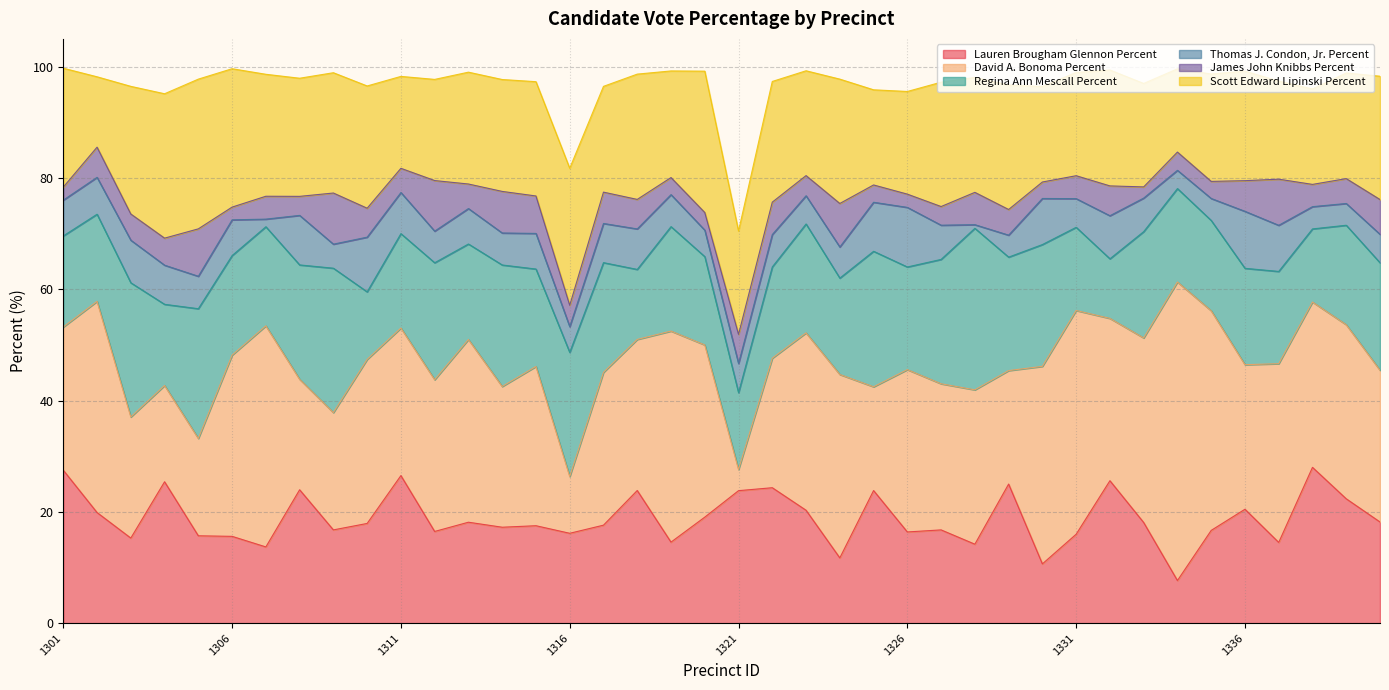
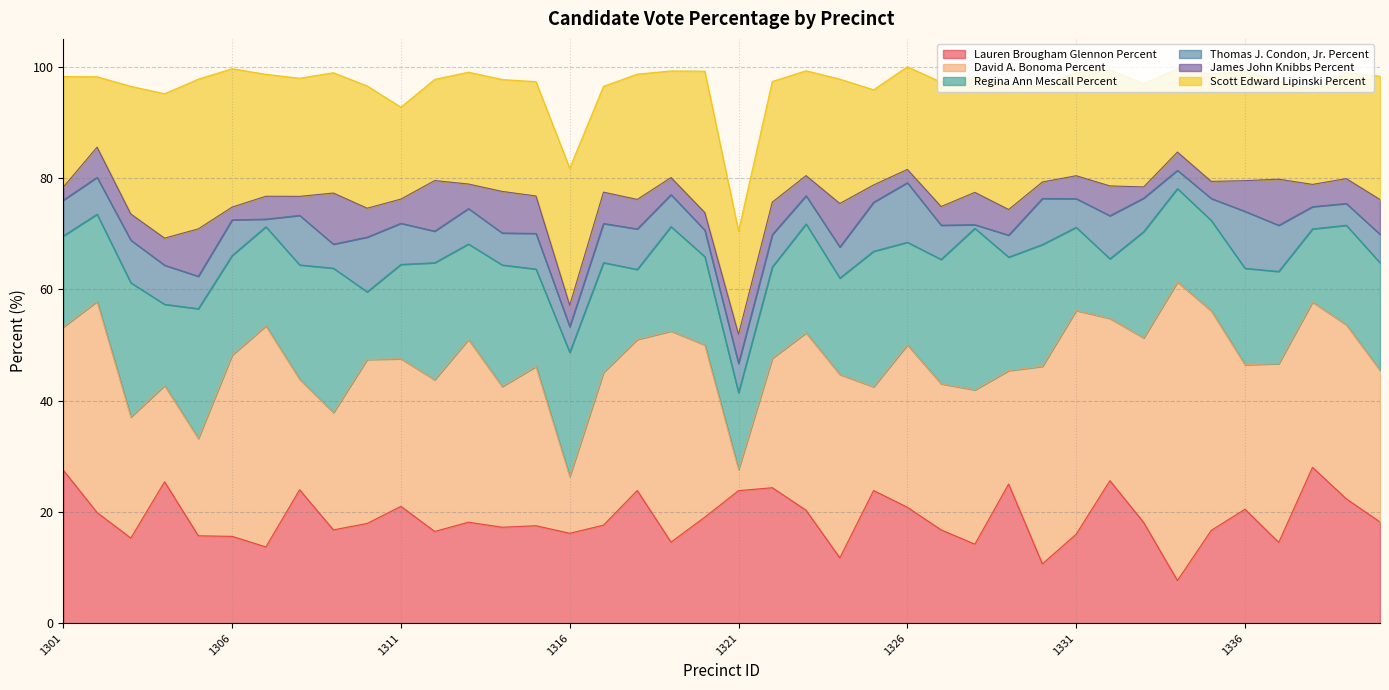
  {
    "Lauren Brougham Glennon Percent": {
      "1301": 27,
      "1306": 16,
-     "1311": 27,
+     "1311": 21,
      "1316": 16,
      "1321": 24,
-     "1326": 16,
+     "1326": 21,
      "1331": 16,
      "1336": 20
    },
    "David A. Bonoma Percent": {
      "1301": 26,
      "1306": 33,
      "1311": 27,
      "1316": 10,
      "1321": 4,
      "1326": 29,
      "1331": 40,
      "1336": 26
    },
    "Scott Edward Lipinski Percent": {
-     "1301": 21,
+     "1301": 20,
      "1306": 25,
      "1311": 17,
      "1316": 25,
      "1321": 19,
      "1326": 18
    }
  }
